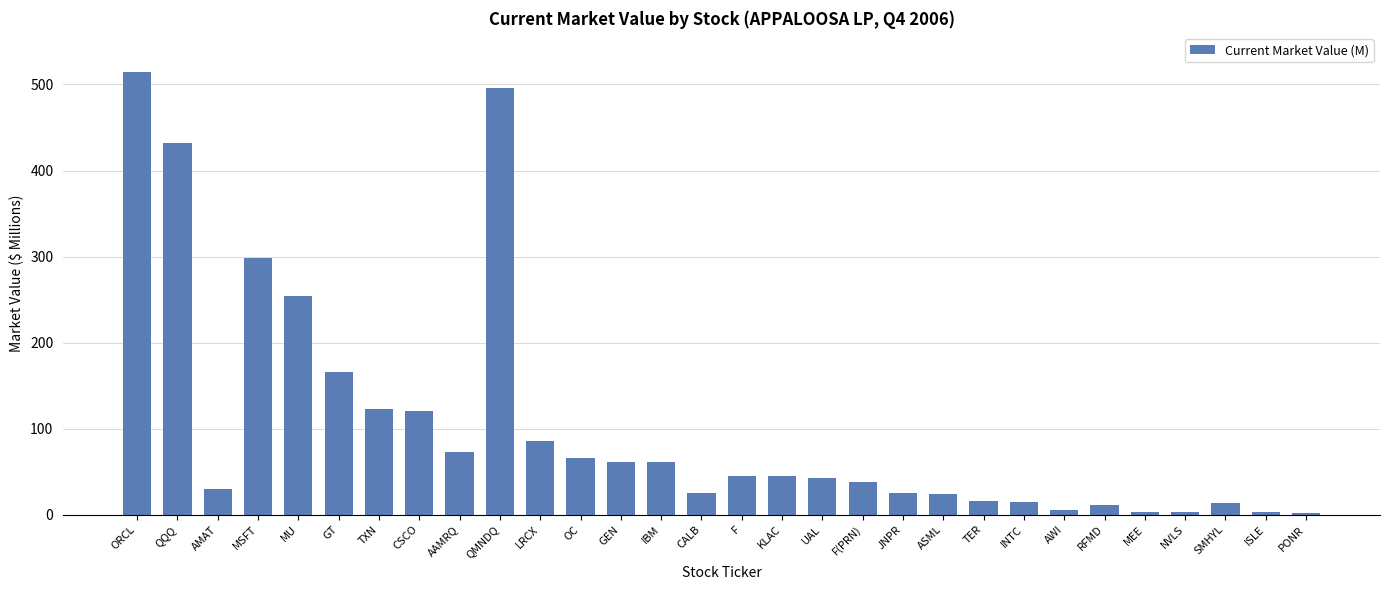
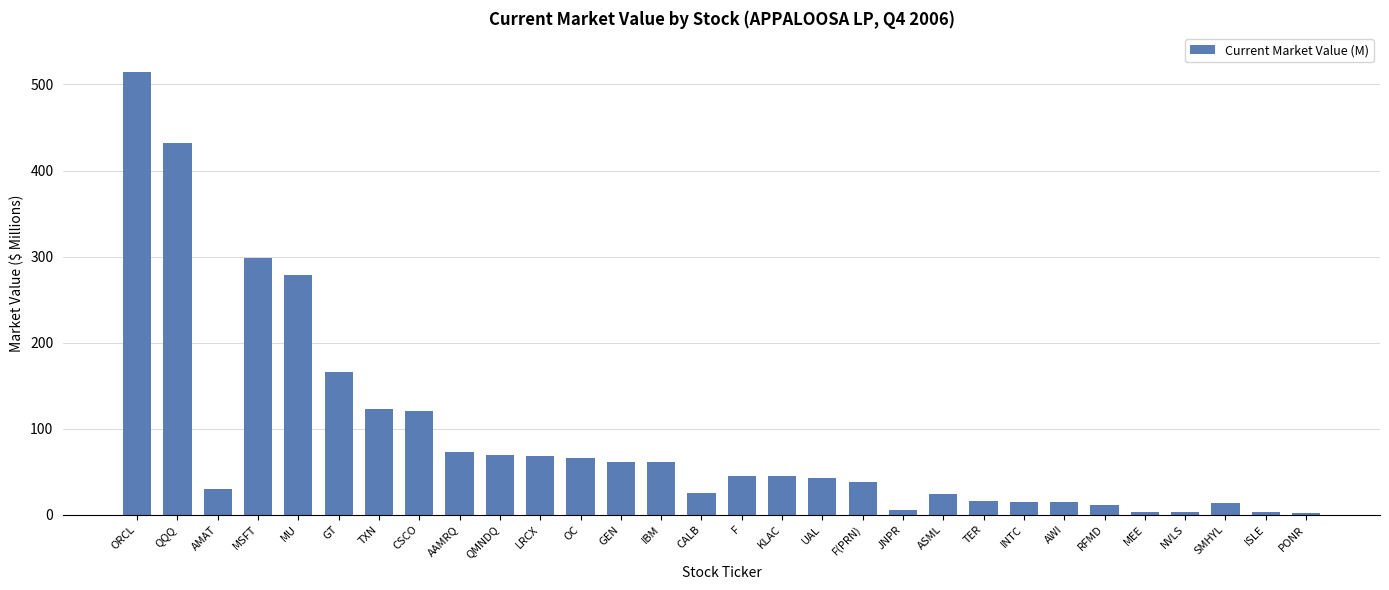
  {
    "ORCL": 510,
    "QQQ": 430,
    "AMAT": 30,
    "MSFT": 300,
-   "MU": 250,
+   "MU": 280,
    "GT": 170,
    "TXN": 120,
    "CSCO": 120,
    "AAMRQ": 70,
-   "QMNDQ": 500,
-   "LRCX": 90,
+   "QMNDQ": 70,
+   "LRCX": 70,
    "OC": 70,
    "GEN": 60,
    "IBM": 60,
    "CALB": 20,
    "F": 50,
    "KLAC": 40,
    "UAL": 40,
    "F(PRN)": 40,
-   "JNPR": 30,
+   "JNPR": 10,
    "ASML": 20,
    "TER": 20,
    "INTC": 20,
-   "AWI": 5,
+   "AWI": 15,
    "RFMD": 10,
    "MEE": 0,
    "NVLS": 0,
    "SMHYL": 10
  }
